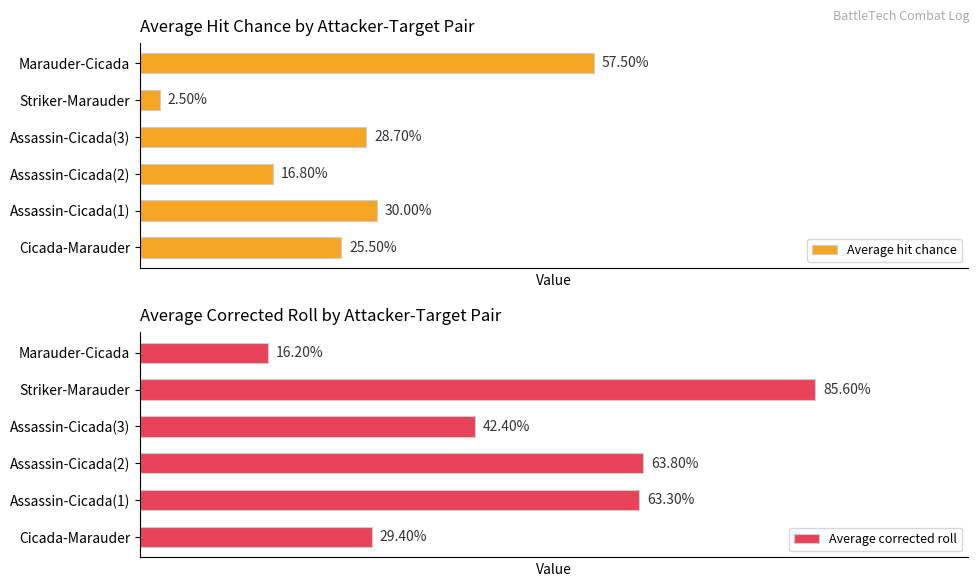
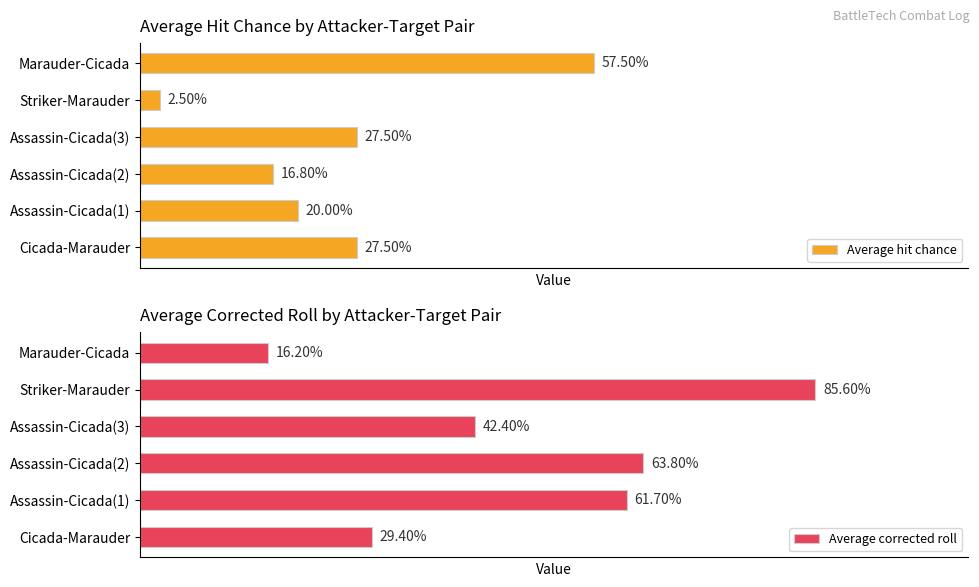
  {
    "Average Hit Chance by Attacker-Target Pair": {
      "Marauder-Cicada": "57.50%",
      "Striker-Marauder": "2.50%",
-     "Assassin-Cicada(3)": "28.70%",
+     "Assassin-Cicada(3)": "27.50%",
      "Assassin-Cicada(2)": "16.80%",
-     "Assassin-Cicada(1)": "30.00%",
-     "Cicada-Marauder": "25.50%"
+     "Assassin-Cicada(1)": "20.00%",
+     "Cicada-Marauder": "27.50%"
    },
    "Average Corrected Roll by Attacker-Target Pair": {
      "Marauder-Cicada": "16.20%",
      "Striker-Marauder": "85.60%",
      "Assassin-Cicada(3)": "42.40%",
      "Assassin-Cicada(2)": "63.80%",
-     "Assassin-Cicada(1)": "63.30%",
+     "Assassin-Cicada(1)": "61.70%",
      "Cicada-Marauder": "29.40%"
    }
  }
